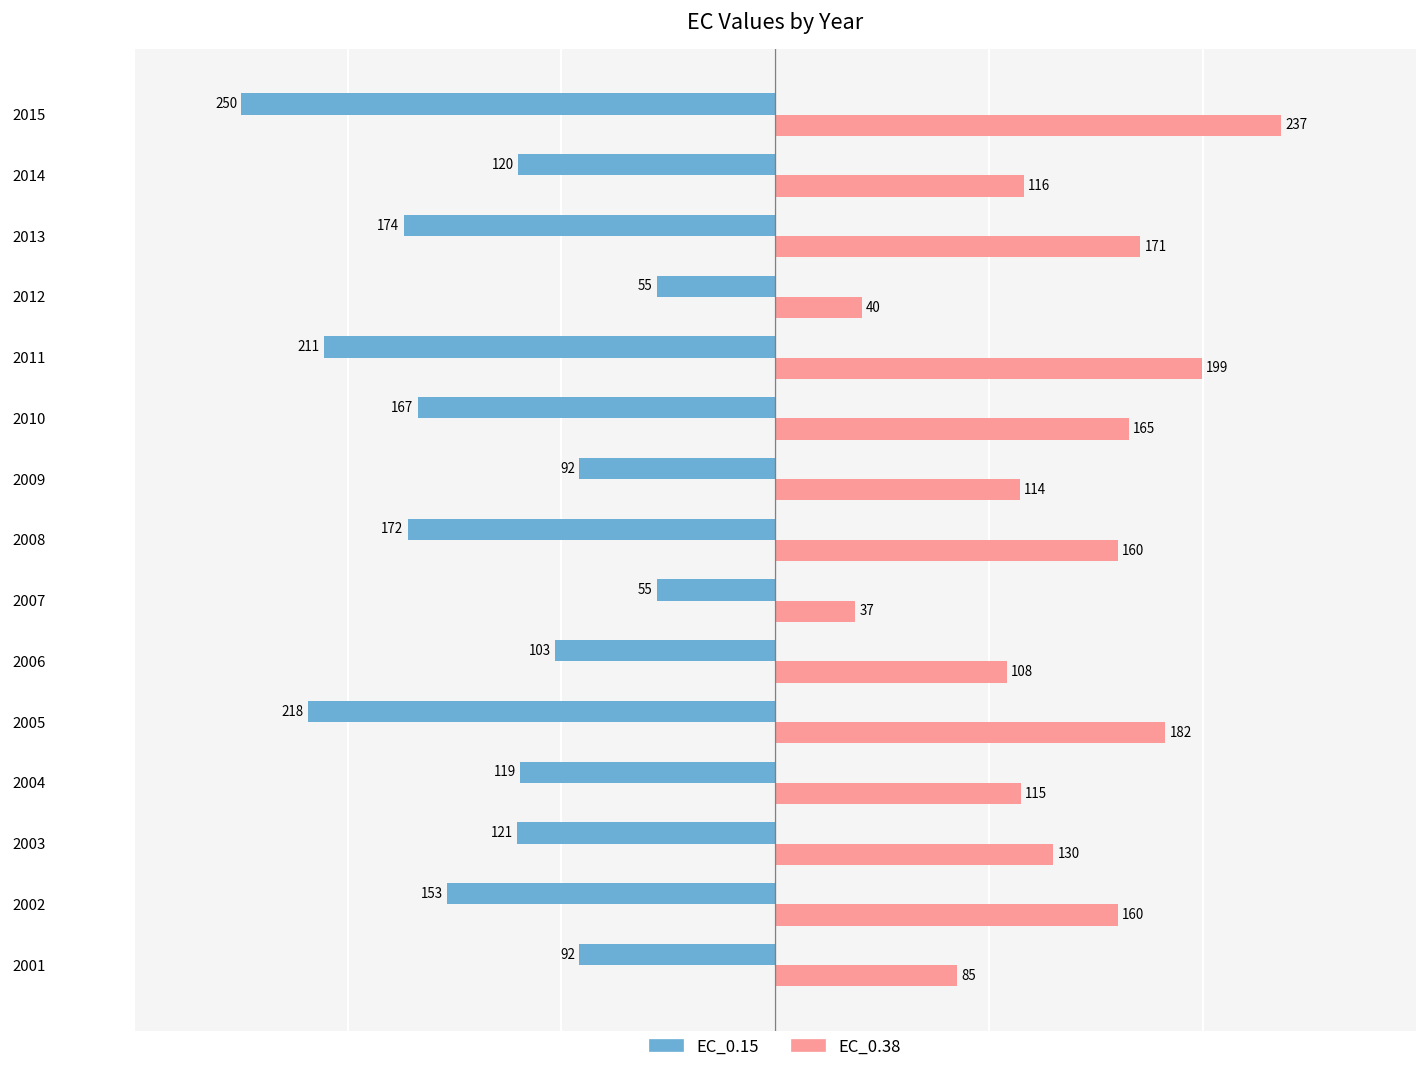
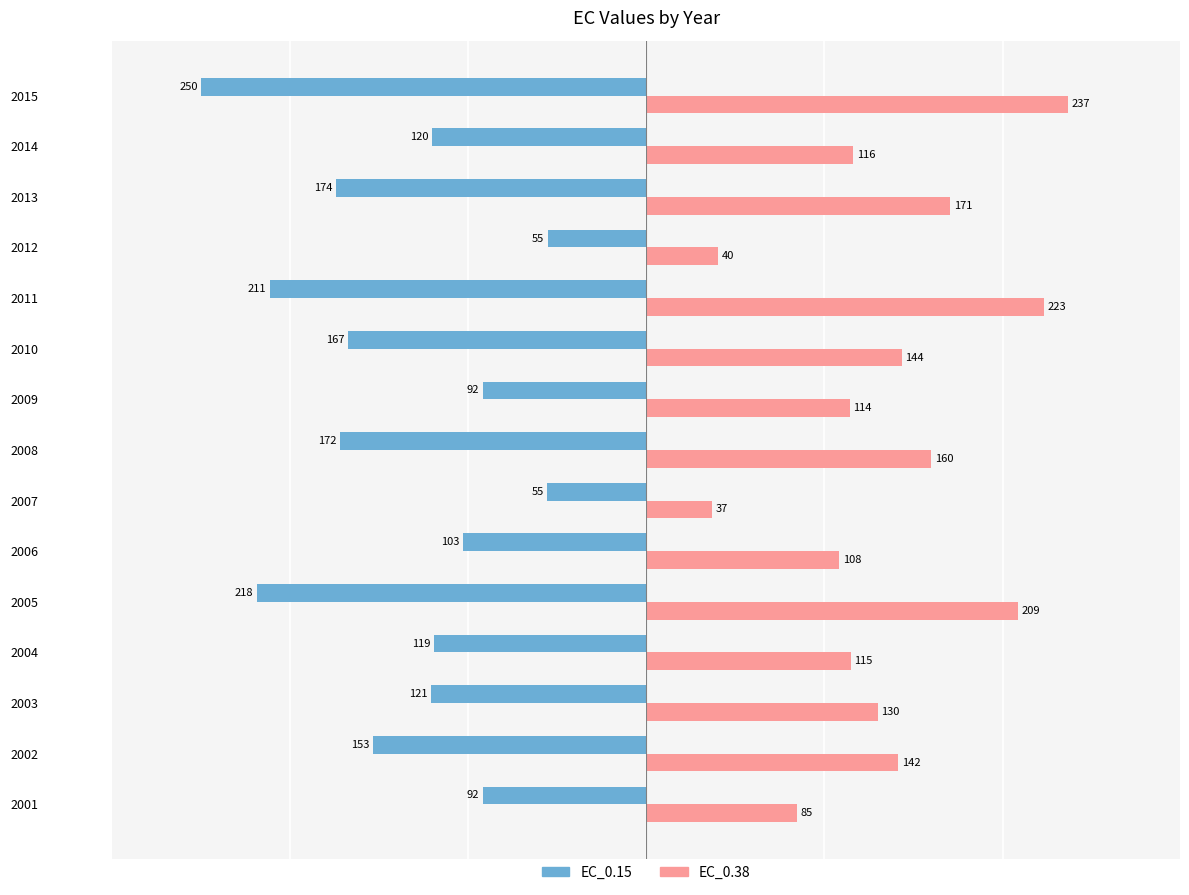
  {
    "EC_0.38": {
      "2015": 237,
      "2014": 116,
      "2013": 171,
      "2012": 40,
-     "2011": 199,
-     "2010": 165,
+     "2011": 223,
+     "2010": 144,
      "2009": 114,
      "2008": 160,
      "2007": 37,
      "2006": 108,
-     "2005": 182,
+     "2005": 209,
      "2004": 115,
      "2003": 130,
-     "2002": 160,
+     "2002": 142,
      "2001": 85
    }
  }
